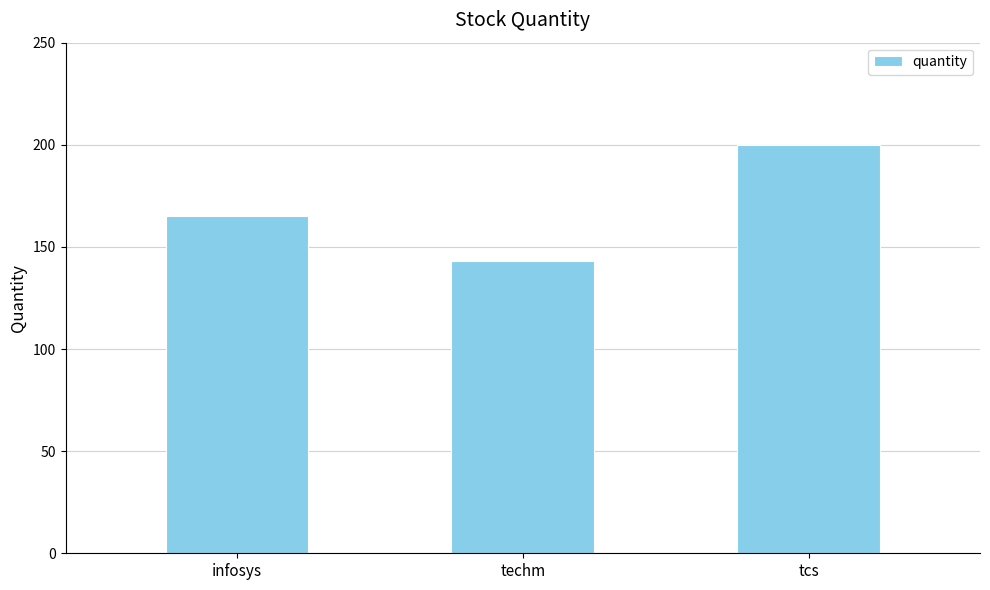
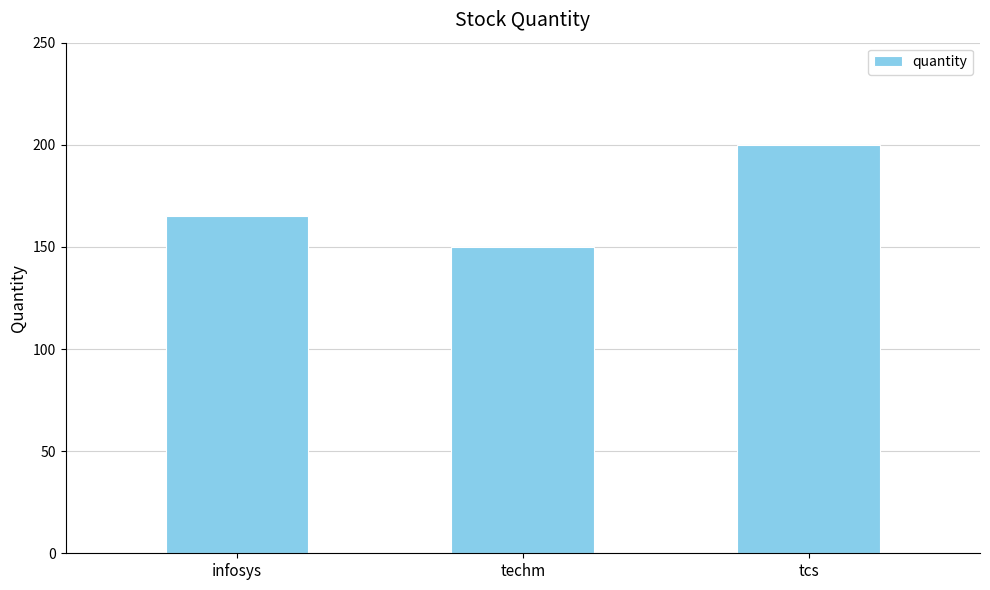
  {
    "infosys": 165,
-   "techm": 143,
+   "techm": 150,
    "tcs": 200
  }
